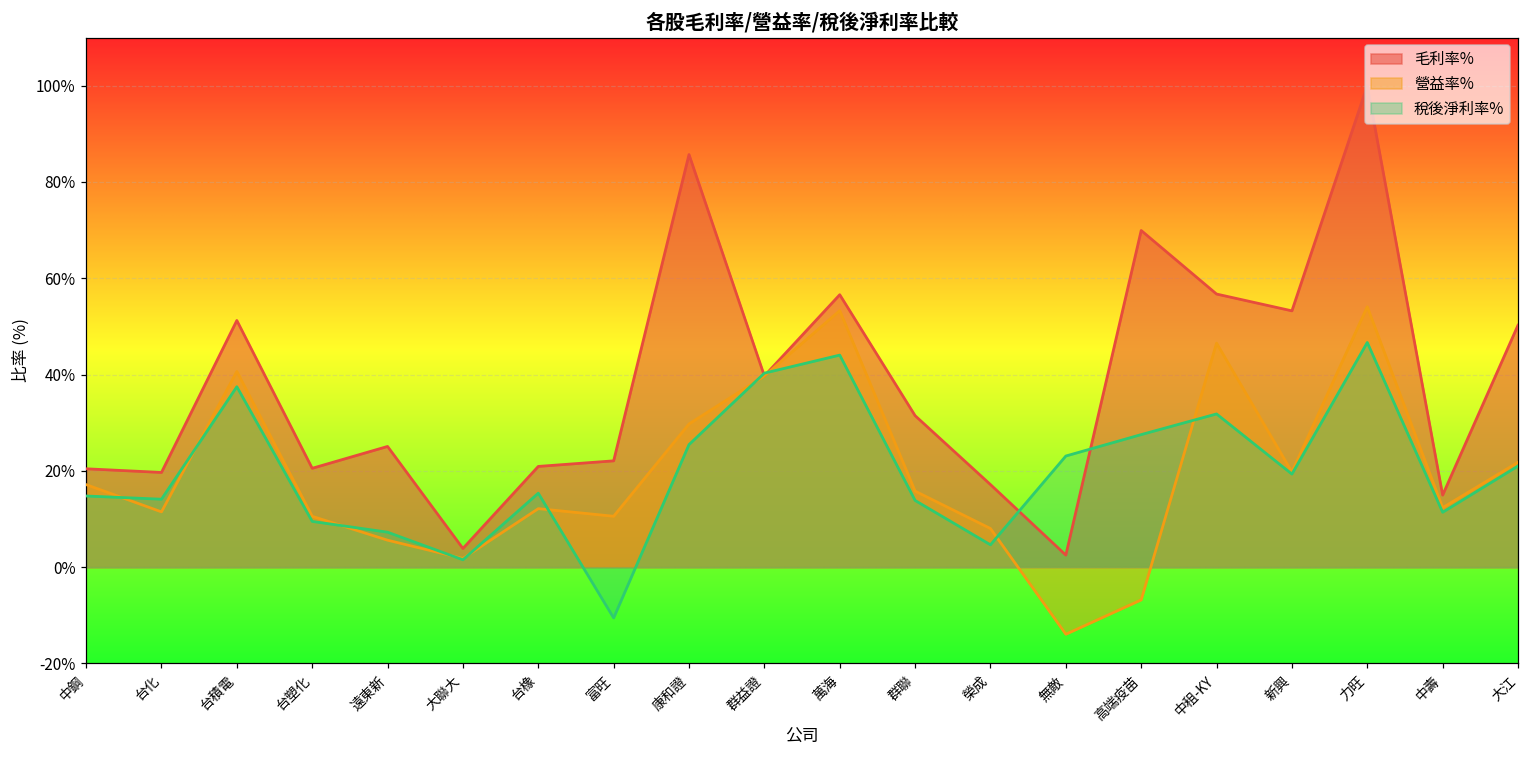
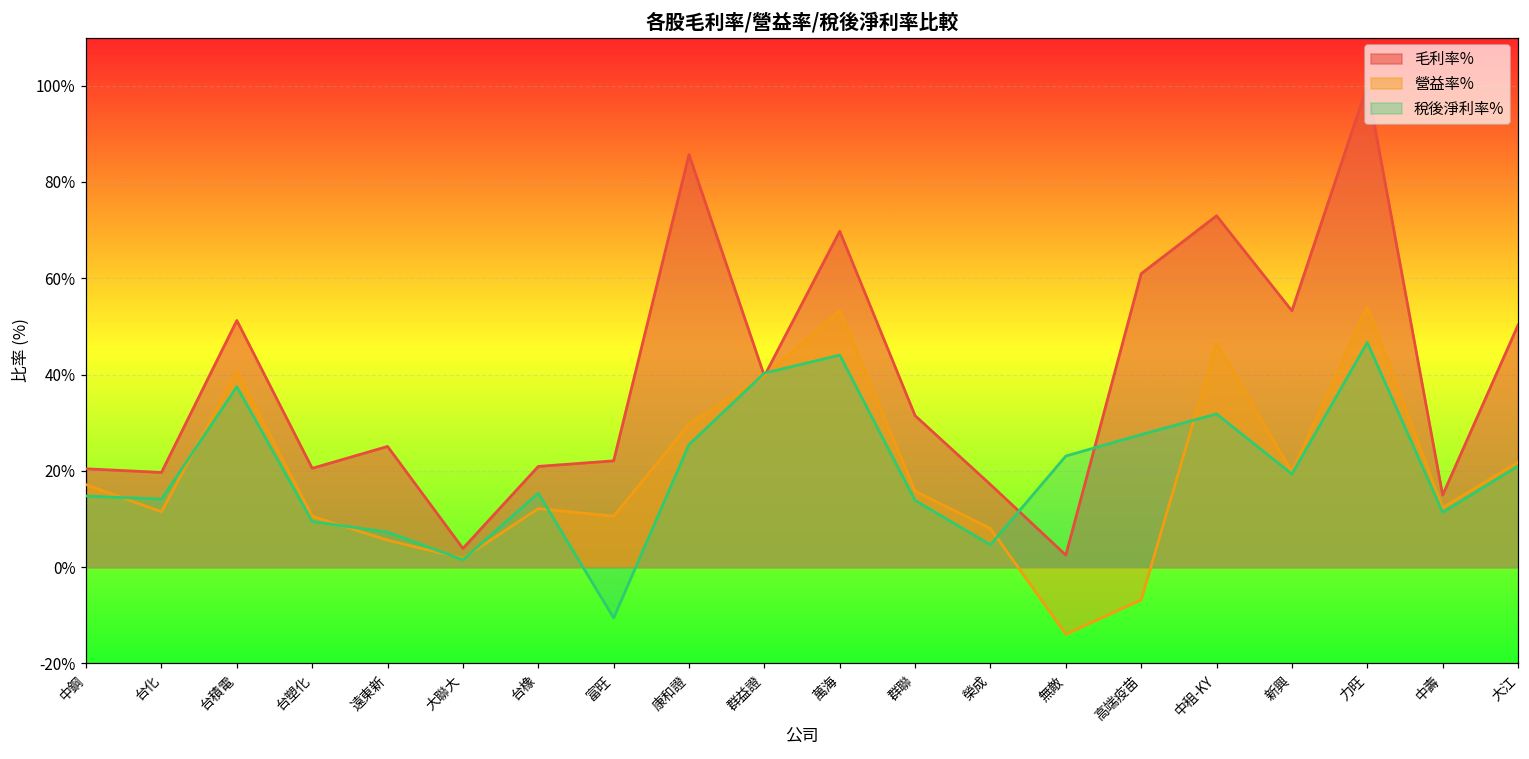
  {
    "毛利率%": {
      "中鋼": "20%",
      "台化": "20%",
      "台積電": "51%",
      "台塑化": "21%",
      "遠東新": "25%",
      "大聯大": "4%",
      "台橡": "21%",
      "富旺": "22%",
      "康和證": "86%",
-     "萬海": "57%",
+     "萬海": "70%",
      "群聯": "31%",
      "榮成": "17%",
      "無敵": "3%",
-     "高端疫苗": "70%",
-     "中租-KY": "57%",
+     "高端疫苗": "61%",
+     "中租-KY": "73%",
      "新興": "53%",
      "中壽": "15%",
      "大江": "50%"
    }
  }
